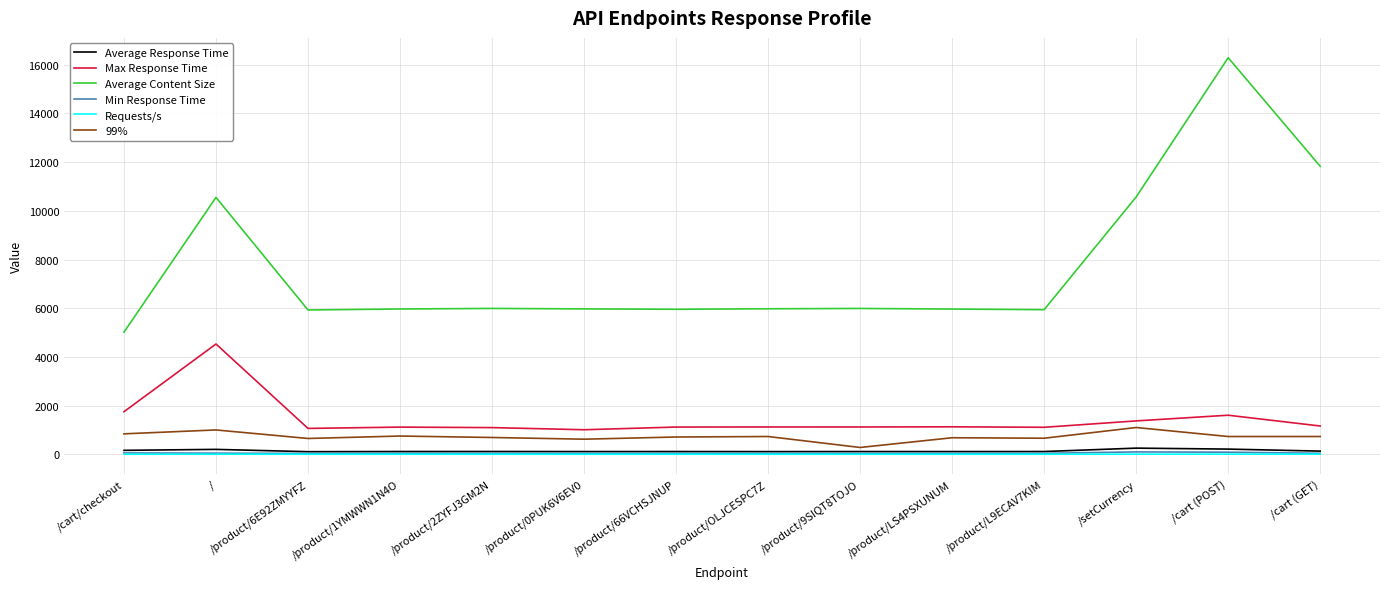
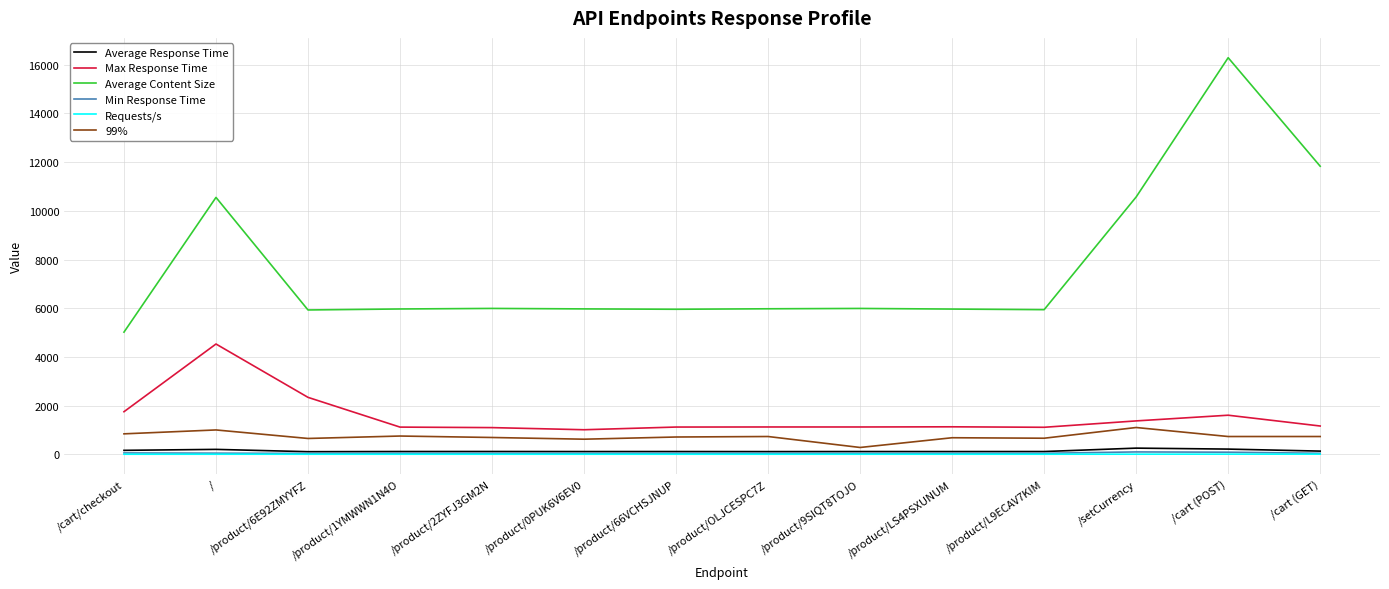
  {
    "Average Response Time": {
      "/cart/checkout": 200,
      "/": 200,
      "/setCurrency": 300,
      "/cart (POST)": 200
    },
    "Max Response Time": {
      "/cart/checkout": 1700,
      "/": 4500,
-     "/product/6E92ZMYYFZ": 1100,
+     "/product/6E92ZMYYFZ": 2300,
      "/product/1YMWWN1N4O": 1100,
      "/product/2ZYFJ3GM2N": 1100,
      "/product/0PUK6V6EV0": 1000,
      "/product/66VCHSJNUP": 1100,
      "/product/OLJCESPC7Z": 1100,
      "/product/9SIQT8TOJO": 1100,
      "/product/LS4PSXUNUM": 1100,
      "/product/L9ECAV7KIM": 1100,
      "/setCurrency": 1400,
      "/cart (POST)": 1600,
      "/cart (GET)": 1200
    },
    "Average Content Size": {
      "/cart/checkout": 5000,
      "/": 10600,
      "/product/6E92ZMYYFZ": 5900,
      "/product/1YMWWN1N4O": 6000,
      "/product/2ZYFJ3GM2N": 6000,
      "/product/0PUK6V6EV0": 6000,
      "/product/66VCHSJNUP": 6000,
      "/product/OLJCESPC7Z": 6000,
      "/product/9SIQT8TOJO": 6000,
      "/product/LS4PSXUNUM": 6000,
      "/product/L9ECAV7KIM": 5900,
      "/setCurrency": 10600,
      "/cart (POST)": 16300,
      "/cart (GET)": 11800
    },
    "99%": {
      "/cart/checkout": 800,
      "/": 1000,
      "/product/6E92ZMYYFZ": 700,
      "/product/1YMWWN1N4O": 800,
      "/product/2ZYFJ3GM2N": 700,
      "/product/0PUK6V6EV0": 600,
      "/product/66VCHSJNUP": 700,
      "/product/OLJCESPC7Z": 700,
      "/product/9SIQT8TOJO": 300,
      "/product/LS4PSXUNUM": 700,
      "/product/L9ECAV7KIM": 700,
      "/setCurrency": 1100,
      "/cart (POST)": 700,
      "/cart (GET)": 700
    }
  }
